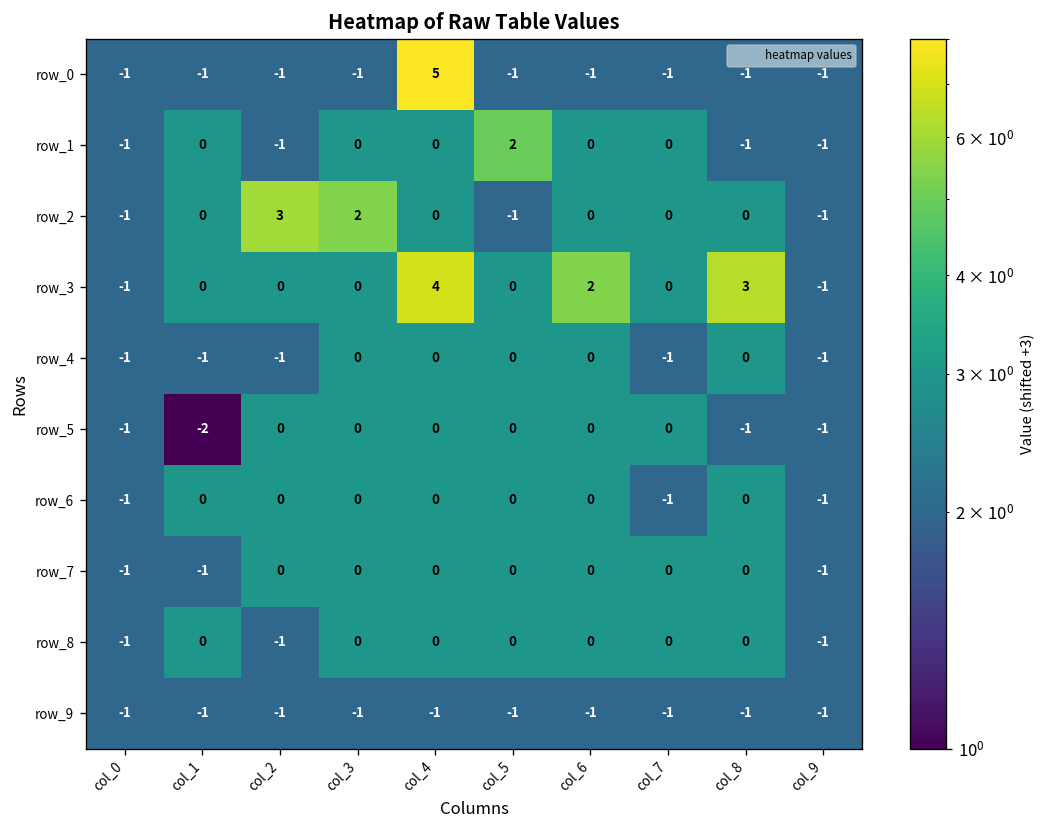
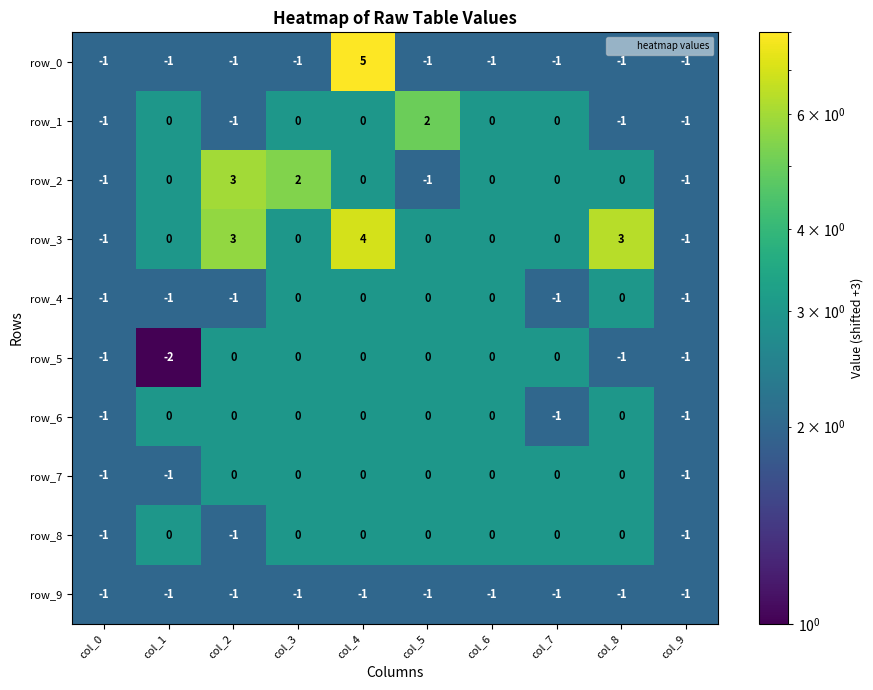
  {
    "row_0": {
      "col_0": -1,
      "col_1": -1,
      "col_2": -1,
      "col_3": -1,
      "col_4": 5,
      "col_5": -1,
      "col_6": -1,
      "col_7": -1,
      "col_8": -1,
      "col_9": -1
    },
    "row_1": {
      "col_0": -1,
      "col_1": 0,
      "col_2": -1,
      "col_3": 0,
      "col_4": 0,
      "col_5": 2,
      "col_6": 0,
      "col_7": 0,
      "col_8": -1,
      "col_9": -1
    },
    "row_2": {
      "col_0": -1,
      "col_1": 0,
      "col_2": 3,
      "col_3": 2,
      "col_4": 0,
      "col_5": -1,
      "col_6": 0,
      "col_7": 0,
      "col_8": 0,
      "col_9": -1
    },
    "row_3": {
      "col_0": -1,
      "col_1": 0,
-     "col_2": 0,
+     "col_2": 3,
      "col_3": 0,
      "col_4": 4,
      "col_5": 0,
-     "col_6": 2,
+     "col_6": 0,
      "col_7": 0,
      "col_8": 3,
      "col_9": -1
    },
    "row_4": {
      "col_0": -1,
      "col_1": -1,
      "col_2": -1,
      "col_3": 0,
      "col_4": 0,
      "col_5": 0,
      "col_6": 0,
      "col_7": -1,
      "col_8": 0,
      "col_9": -1
    },
    "row_5": {
      "col_0": -1,
      "col_1": -2,
      "col_2": 0,
      "col_3": 0,
      "col_4": 0,
      "col_5": 0,
      "col_6": 0,
      "col_7": 0,
      "col_8": -1,
      "col_9": -1
    },
    "row_6": {
      "col_0": -1,
      "col_1": 0,
      "col_2": 0,
      "col_3": 0,
      "col_4": 0,
      "col_5": 0,
      "col_6": 0,
      "col_7": -1,
      "col_8": 0,
      "col_9": -1
    },
    "row_7": {
      "col_0": -1,
      "col_1": -1,
      "col_2": 0,
      "col_3": 0,
      "col_4": 0,
      "col_5": 0,
      "col_6": 0,
      "col_7": 0,
      "col_8": 0,
      "col_9": -1
    },
    "row_8": {
      "col_0": -1,
      "col_1": 0,
      "col_2": -1,
      "col_3": 0,
      "col_4": 0,
      "col_5": 0,
      "col_6": 0,
      "col_7": 0,
      "col_8": 0,
      "col_9": -1
    },
    "row_9": {
      "col_0": -1,
      "col_1": -1,
      "col_2": -1,
      "col_3": -1,
      "col_4": -1,
      "col_5": -1,
      "col_6": -1,
      "col_7": -1,
      "col_8": -1,
      "col_9": -1
    }
  }
